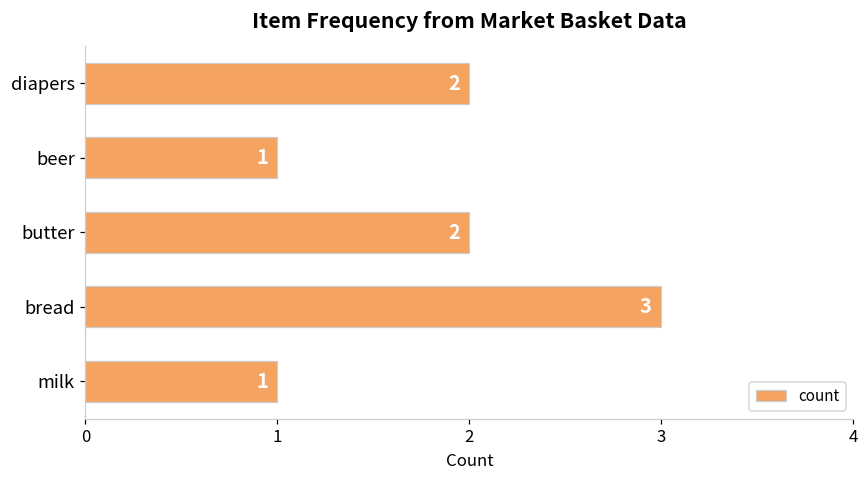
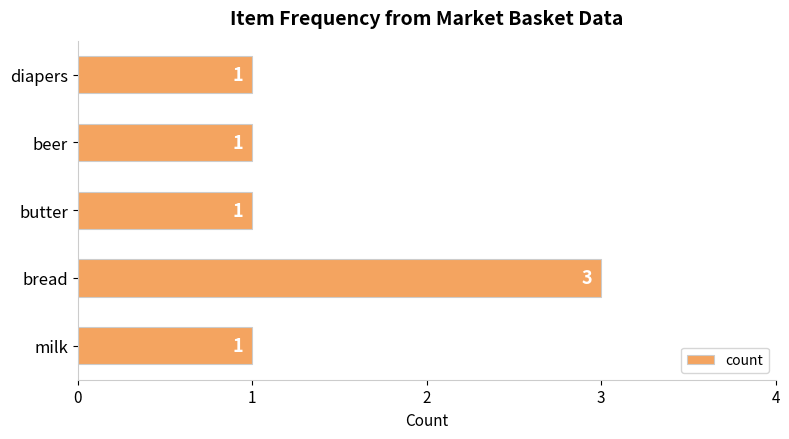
  {
-   "diapers": 2,
+   "diapers": 1,
    "beer": 1,
-   "butter": 2,
+   "butter": 1,
    "bread": 3,
    "milk": 1
  }
